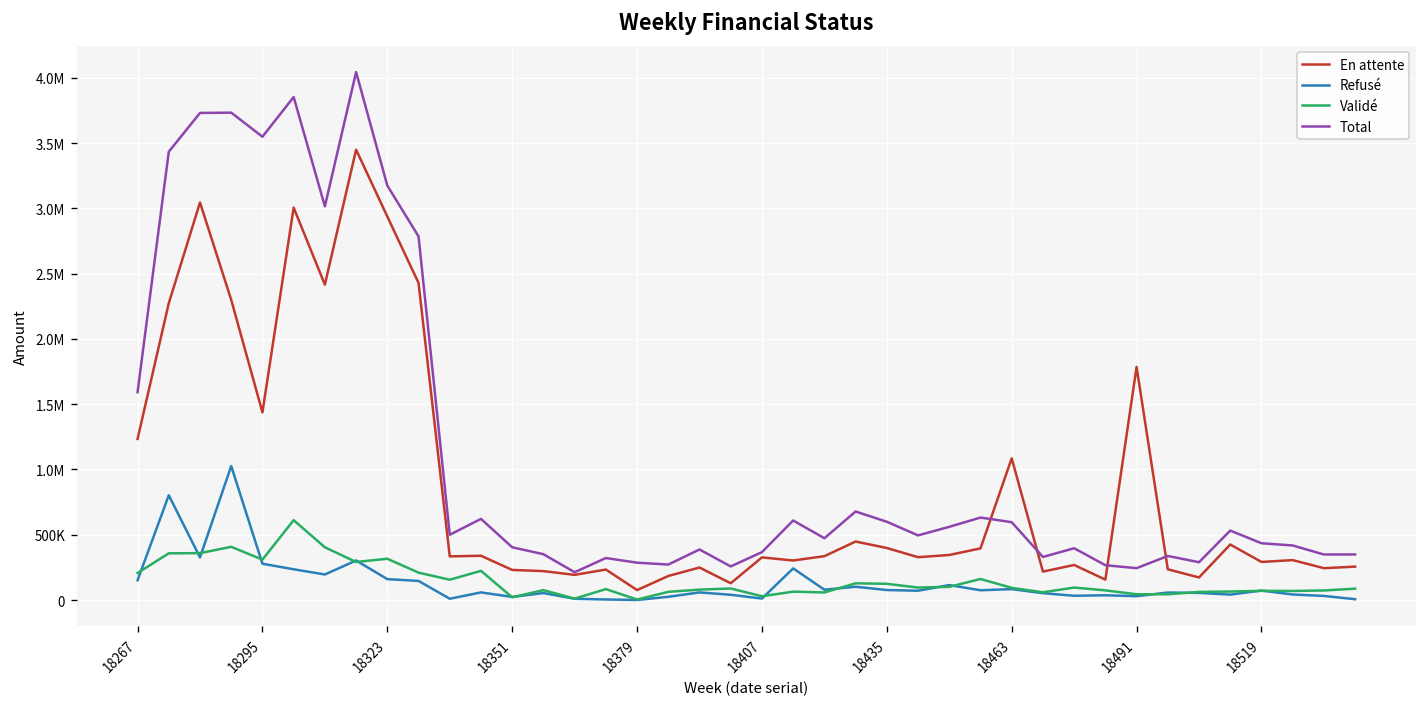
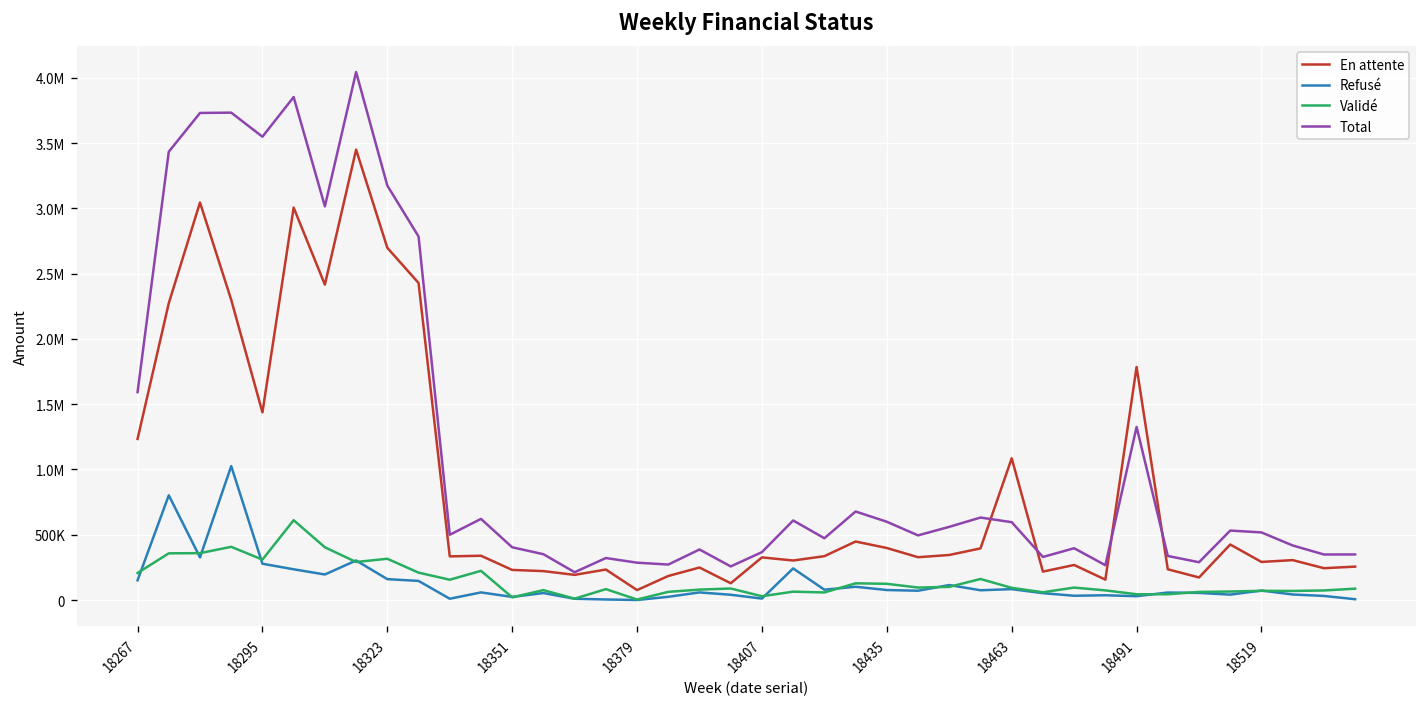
  {
    "En attente": {
      "18267": 1230000,
      "18295": 1440000,
-     "18323": 2940000,
+     "18323": 2700000,
      "18351": 230000,
      "18379": 80000,
      "18407": 330000,
      "18435": 400000,
      "18463": 1090000,
      "18491": 1790000,
      "18519": 290000
    },
    "Refusé": {
      "18267": 150000,
      "18295": 280000,
      "18323": 160000,
      "18435": 80000
    },
    "Validé": {
      "18267": 210000,
      "18295": 310000,
      "18323": 320000,
      "18435": 120000
    },
    "Total": {
      "18267": 1590000,
      "18295": 3550000,
      "18323": 3170000,
      "18351": 400000,
      "18379": 290000,
      "18407": 370000,
      "18435": 600000,
      "18463": 600000,
-     "18491": 240000,
-     "18519": 430000
+     "18491": 1330000,
+     "18519": 520000
    }
  }
